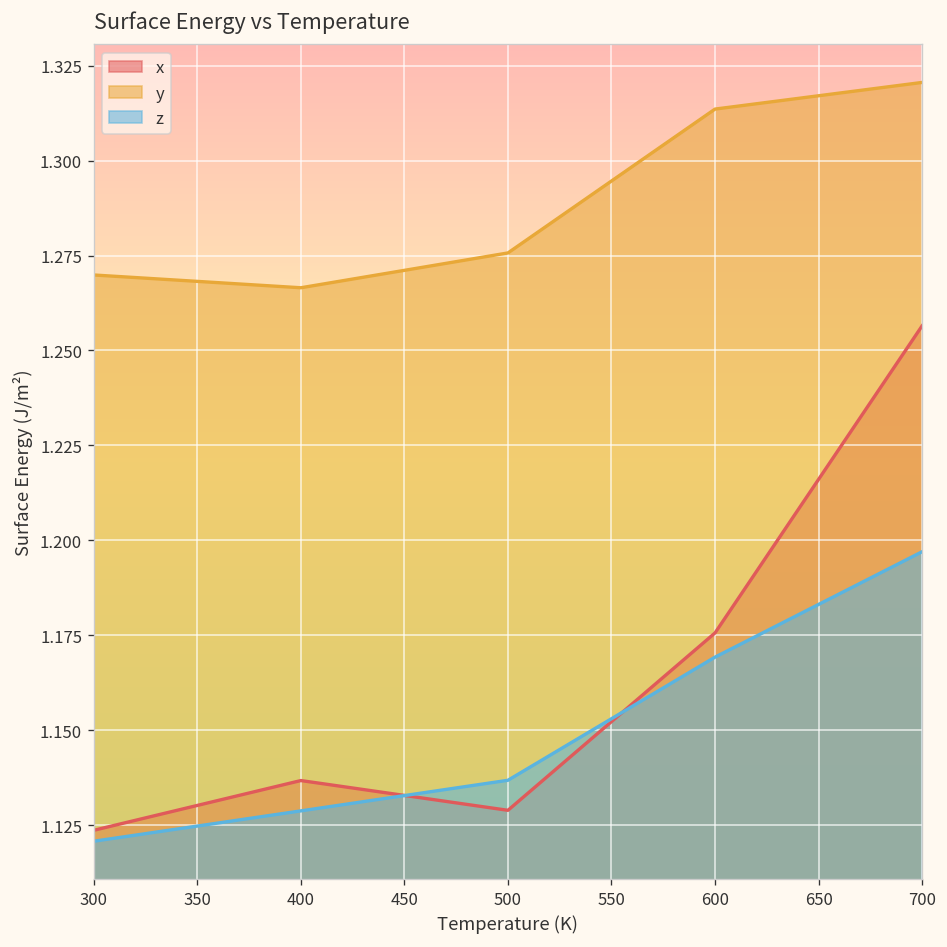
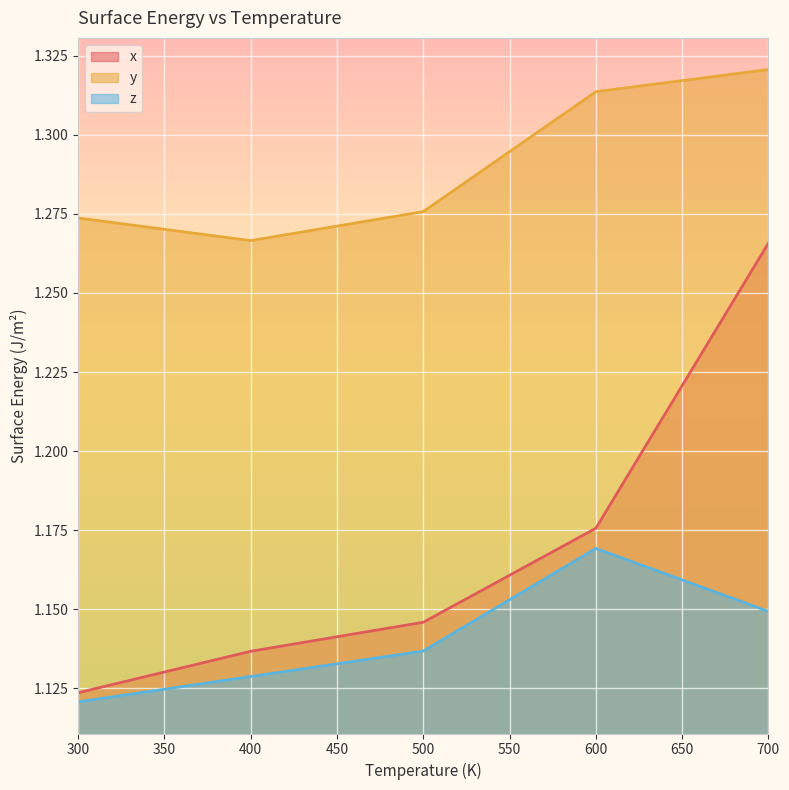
  {
    "x": {
      "300": 1.124,
      "400": 1.137,
-     "500": 1.129,
+     "500": 1.146,
      "600": 1.176,
-     "700": 1.256
+     "700": 1.266
    },
    "y": {
-     "300": 1.270,
+     "300": 1.274,
      "400": 1.267,
      "500": 1.276,
      "600": 1.314,
      "700": 1.321
    },
    "z": {
      "300": 1.121,
      "400": 1.129,
      "500": 1.137,
      "600": 1.169,
-     "700": 1.197
+     "700": 1.149
    }
  }
